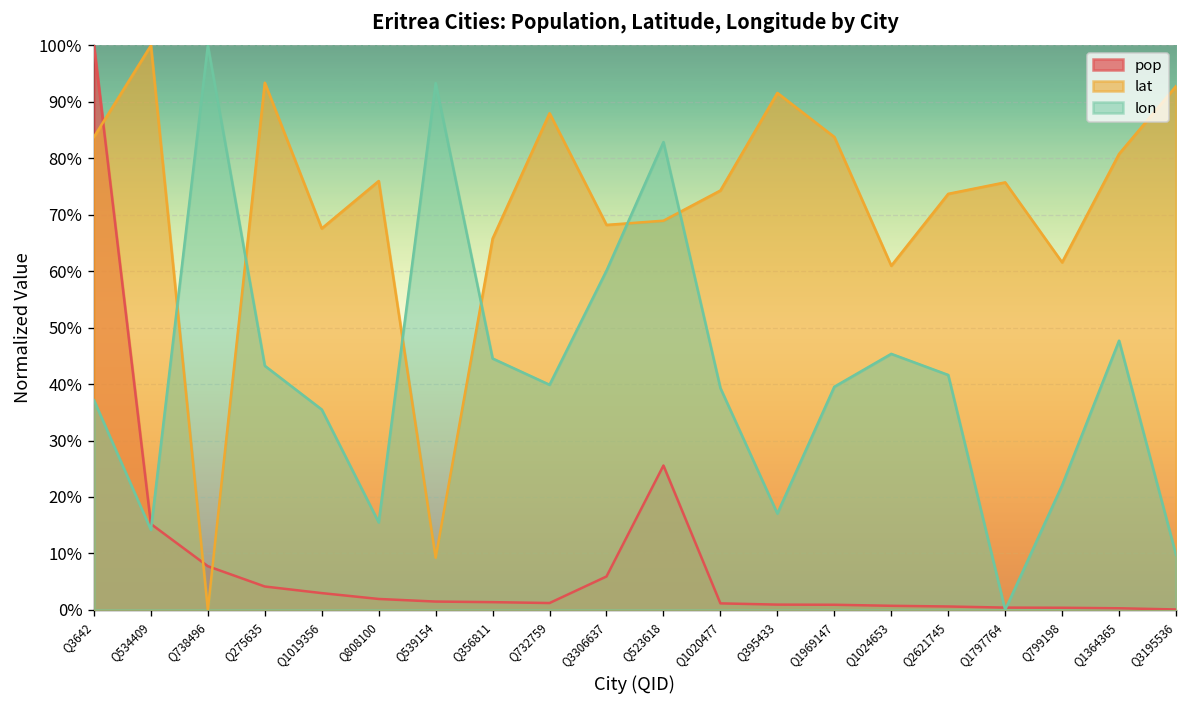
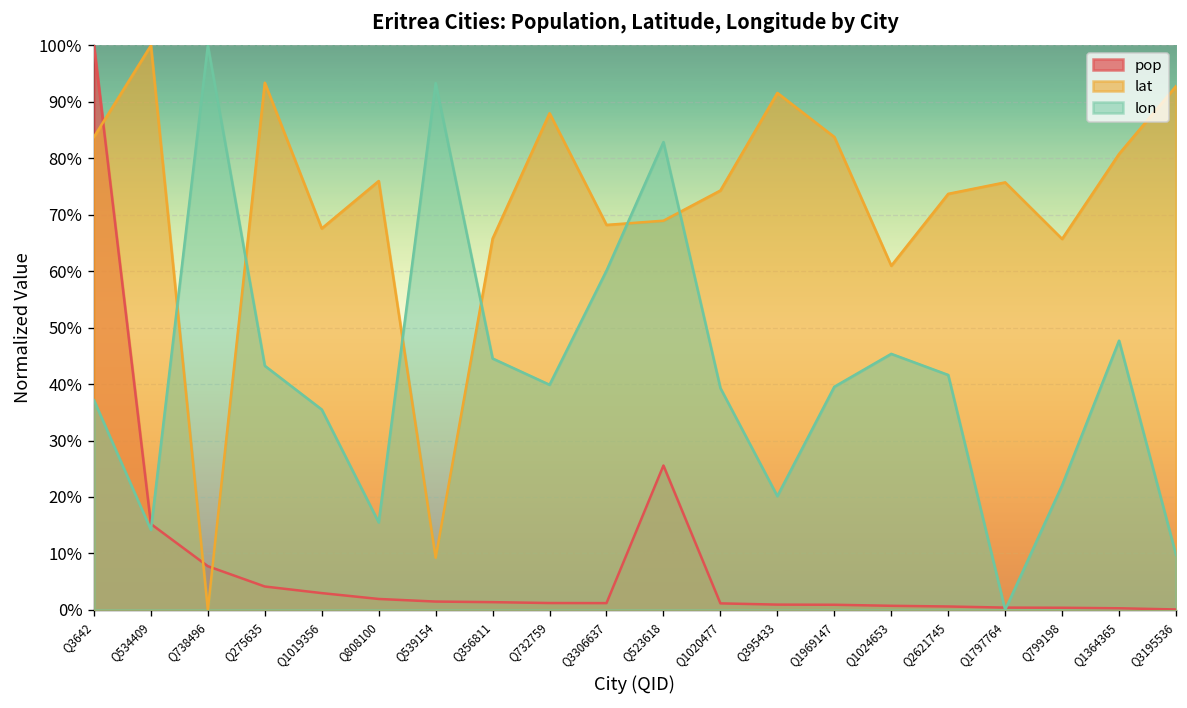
  {
    "pop": {
      "Q3642": "100%",
      "Q534409": "15%",
      "Q738496": "8%",
      "Q275635": "4%",
      "Q1019356": "3%",
      "Q808100": "2%",
      "Q539154": "1%",
      "Q356811": "1%",
      "Q732759": "1%",
-     "Q3306637": "6%",
+     "Q3306637": "1%",
      "Q523618": "26%",
      "Q1020477": "1%",
      "Q395433": "1%",
      "Q1969147": "1%",
      "Q1024653": "1%",
      "Q2621745": "1%",
      "Q799198": "0%",
      "Q1364365": "0%",
      "Q3195536": "0%"
    },
    "lat": {
      "Q3642": "84%",
      "Q534409": "100%",
      "Q738496": "0%",
      "Q275635": "93%",
      "Q1019356": "68%",
      "Q808100": "76%",
      "Q539154": "9%",
      "Q356811": "66%",
      "Q732759": "88%",
      "Q3306637": "68%",
      "Q523618": "69%",
      "Q1020477": "74%",
      "Q395433": "92%",
      "Q1969147": "84%",
      "Q1024653": "61%",
      "Q2621745": "74%",
      "Q1797764": "76%",
-     "Q799198": "62%",
+     "Q799198": "66%",
      "Q1364365": "81%",
      "Q3195536": "93%"
    },
    "lon": {
      "Q3642": "37%",
      "Q534409": "14%",
      "Q738496": "100%",
      "Q275635": "43%",
      "Q1019356": "35%",
      "Q808100": "15%",
      "Q539154": "93%",
      "Q356811": "45%",
      "Q732759": "40%",
      "Q3306637": "60%",
      "Q523618": "83%",
      "Q1020477": "39%",
-     "Q395433": "17%",
+     "Q395433": "20%",
      "Q1969147": "40%",
      "Q1024653": "45%",
      "Q2621745": "42%",
      "Q799198": "22%",
      "Q1364365": "48%",
      "Q3195536": "10%"
    }
  }
